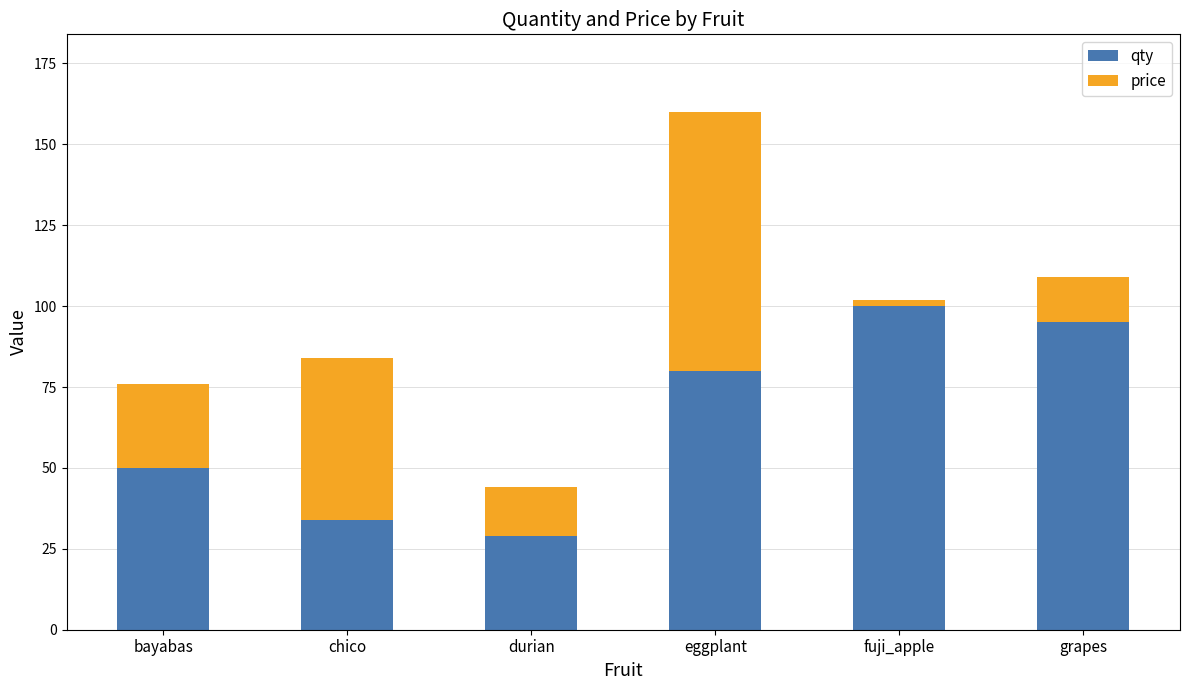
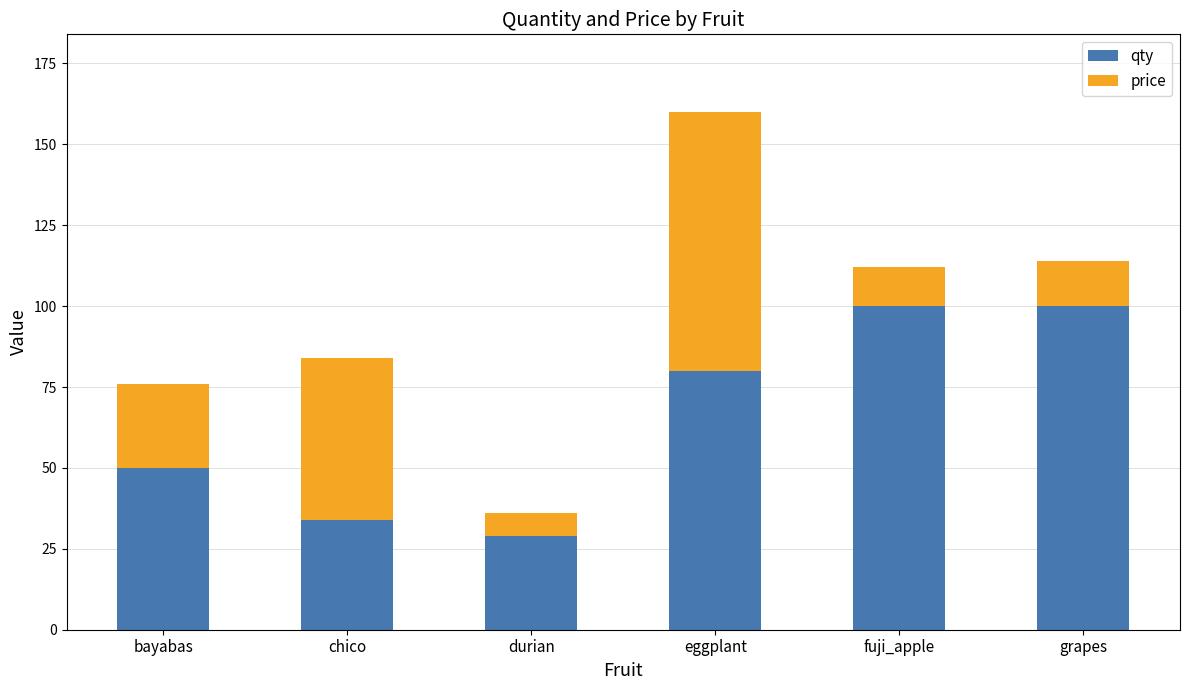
  {
    "qty": {
      "bayabas": 50,
      "chico": 34,
      "durian": 29,
      "eggplant": 80,
      "fuji_apple": 100,
-     "grapes": 95
+     "grapes": 100
    },
    "price": {
      "bayabas": 26,
      "chico": 50,
-     "durian": 15,
+     "durian": 7,
      "eggplant": 80,
-     "fuji_apple": 2,
+     "fuji_apple": 12,
      "grapes": 14
    }
  }
